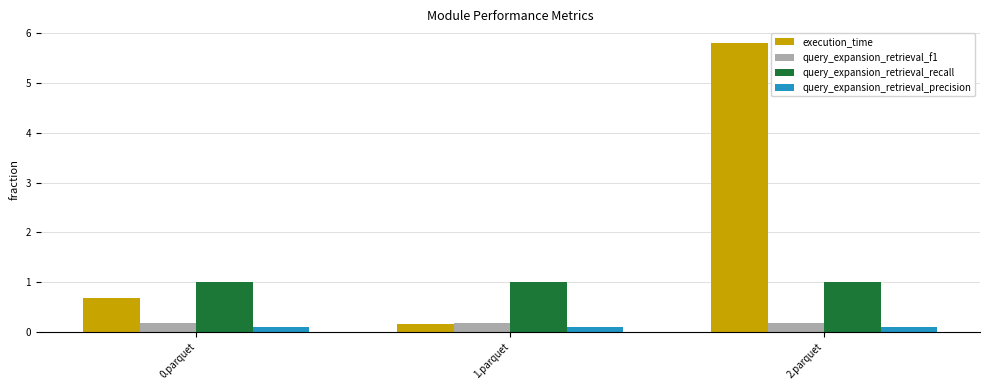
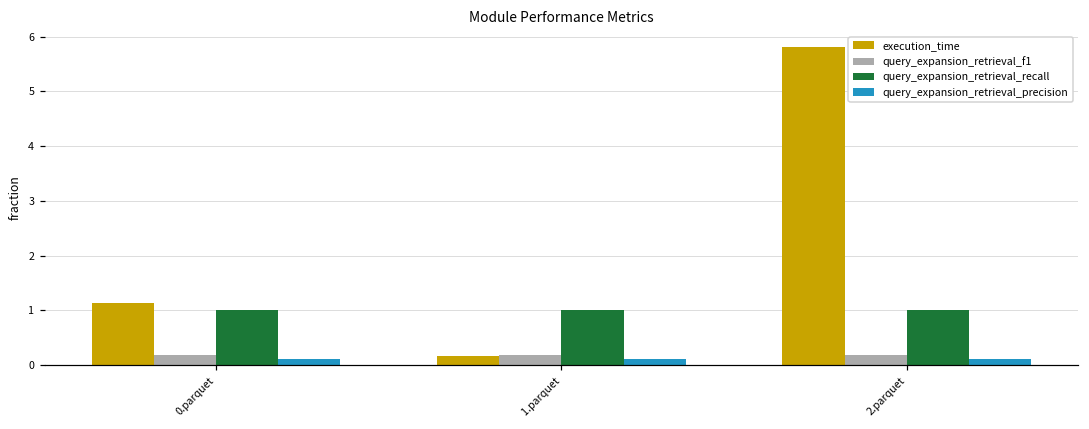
  {
    "execution_time": {
-     "0.parquet": 0.7,
+     "0.parquet": 1.1,
      "1.parquet": 0.2,
      "2.parquet": 5.8
    },
    "query_expansion_retrieval_f1": {
      "0.parquet": 0.2,
      "1.parquet": 0.2,
      "2.parquet": 0.2
    },
    "query_expansion_retrieval_recall": {
      "0.parquet": 1.0,
      "1.parquet": 1.0,
      "2.parquet": 1.0
    },
    "query_expansion_retrieval_precision": {
      "0.parquet": 0.1,
      "1.parquet": 0.1,
      "2.parquet": 0.1
    }
  }
